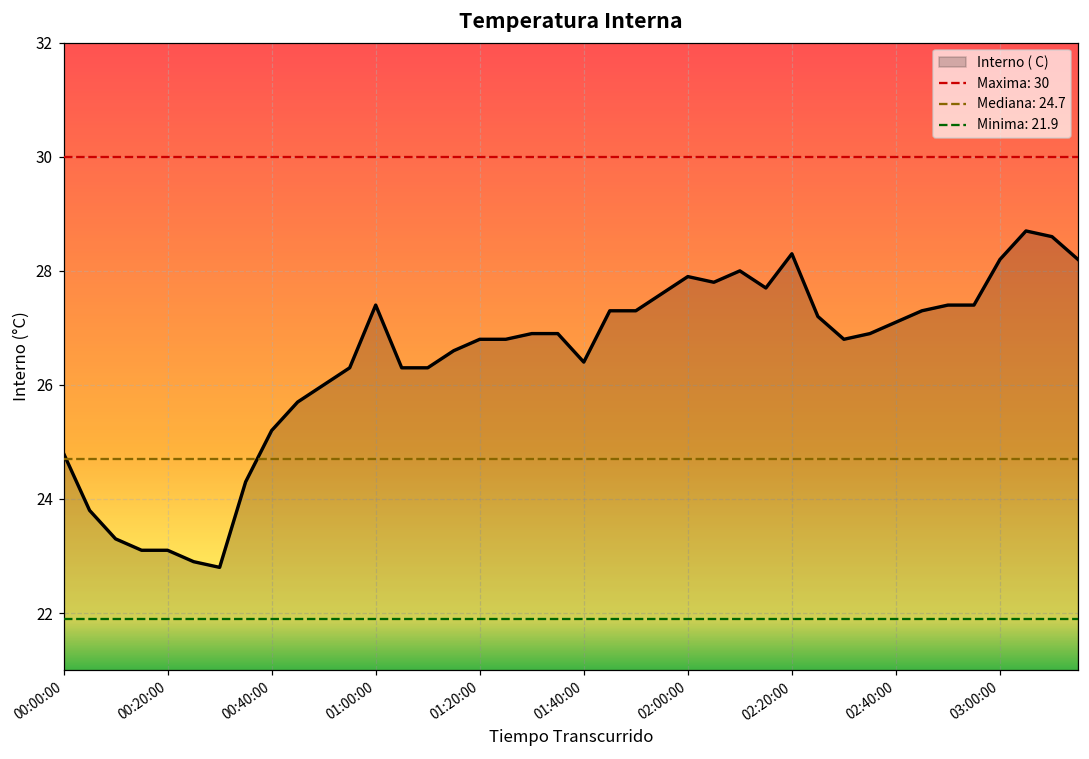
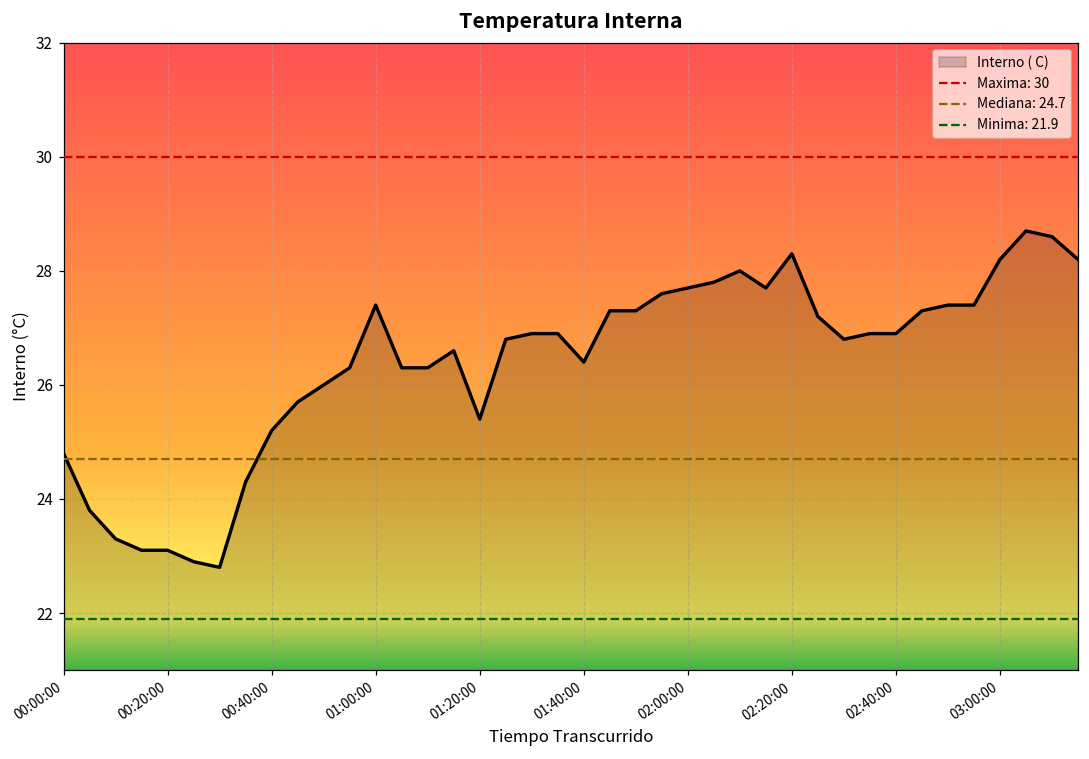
  {
    "00:00:00": 24.8,
    "00:20:00": 23.1,
    "00:40:00": 25.2,
    "01:00:00": 27.4,
-   "01:20:00": 26.8,
+   "01:20:00": 25.4,
    "01:40:00": 26.4,
-   "02:00:00": 27.9,
+   "02:00:00": 27.7,
    "02:20:00": 28.3,
-   "02:40:00": 27.1,
+   "02:40:00": 26.9,
    "03:00:00": 28.2
  }
